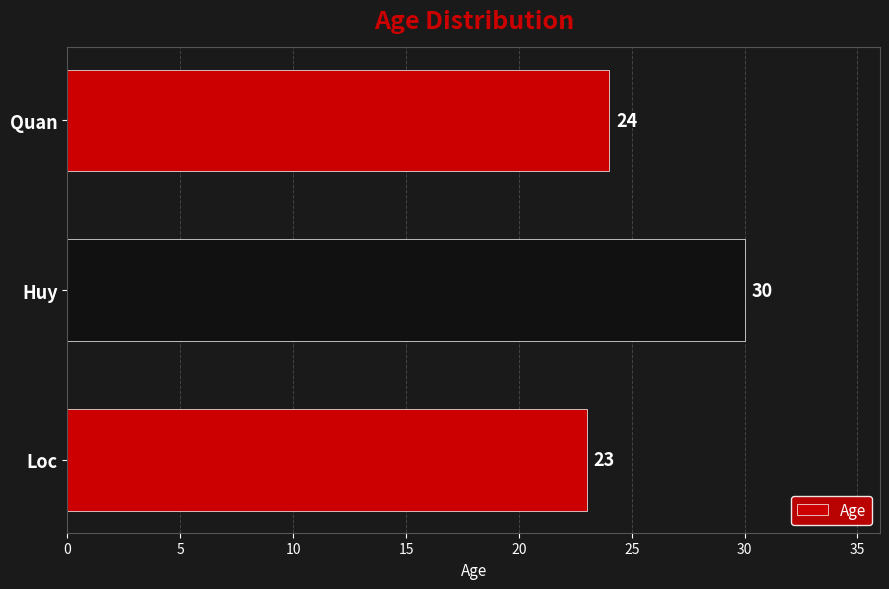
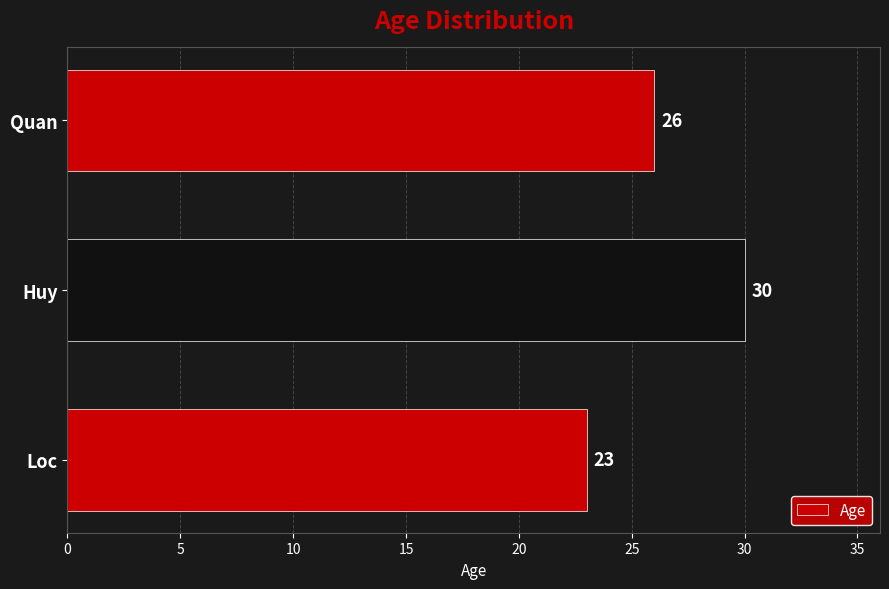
  {
-   "Quan": 24,
+   "Quan": 26,
    "Huy": 30,
    "Loc": 23
  }
